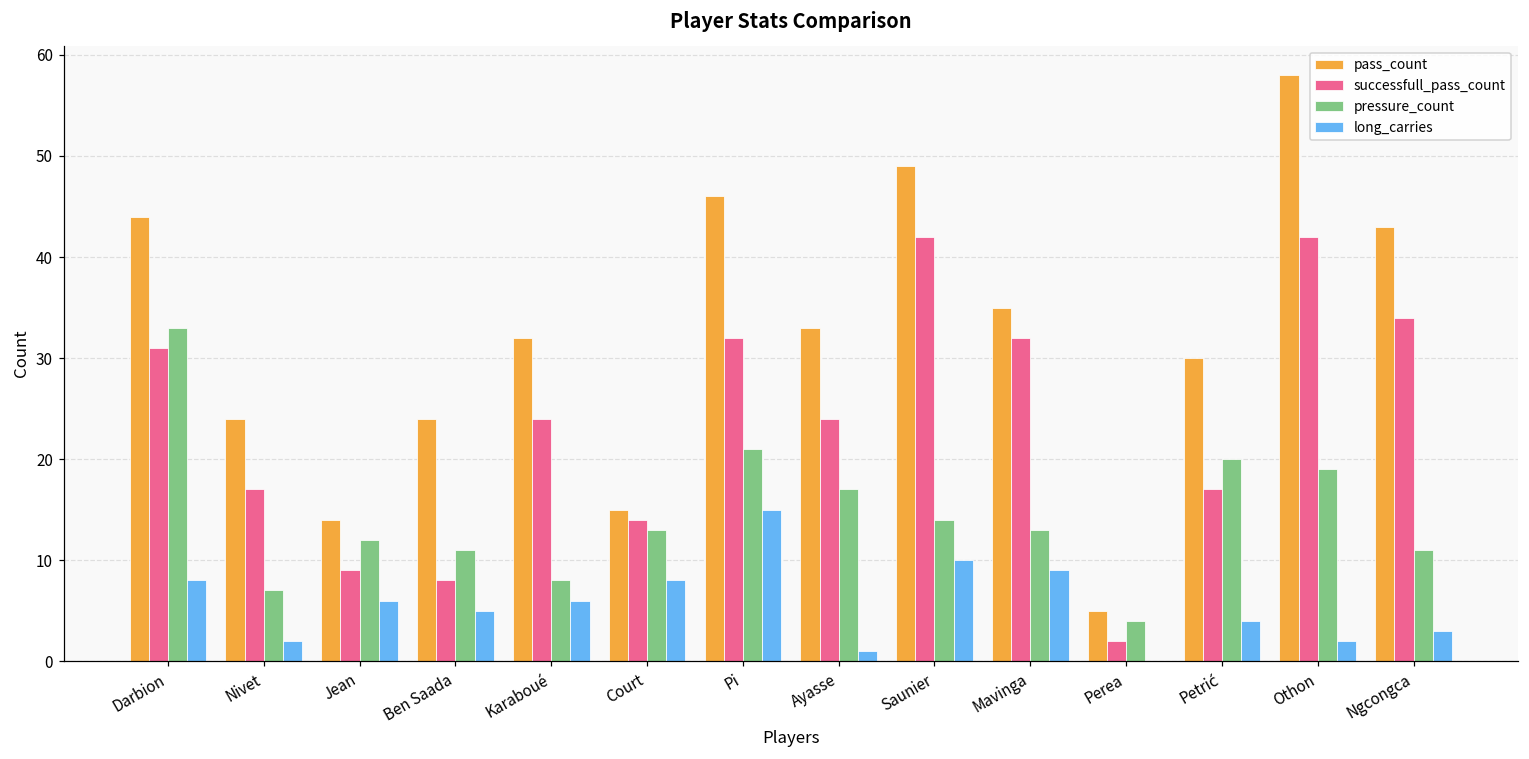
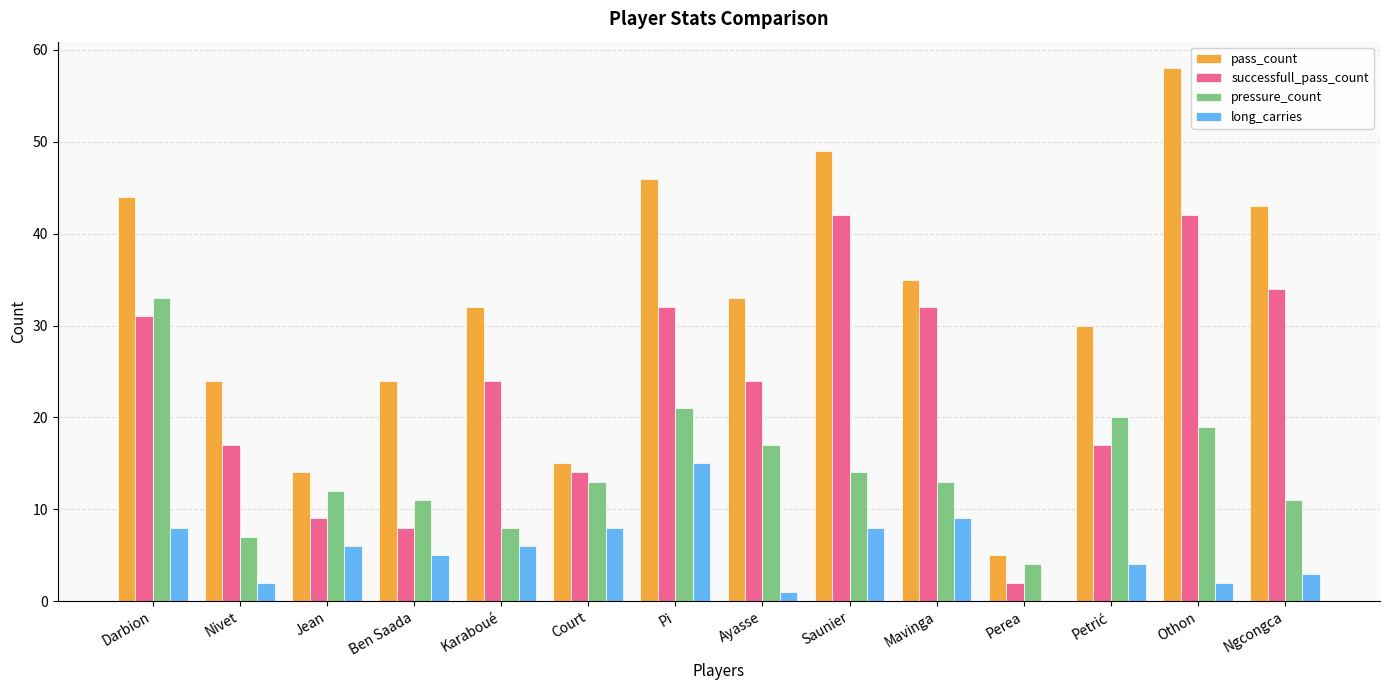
  {
    "pass_count": {
      "Darbion": 44,
      "Nivet": 24,
      "Jean": 14,
      "Ben Saada": 24,
      "Karaboué": 32,
      "Court": 15,
      "Pi": 46,
      "Ayasse": 33,
      "Saunier": 49,
      "Mavinga": 35,
      "Perea": 5,
      "Petrić": 30,
      "Othon": 58,
      "Ngcongca": 43
    },
    "successfull_pass_count": {
      "Darbion": 31,
      "Nivet": 17,
      "Jean": 9,
      "Ben Saada": 8,
      "Karaboué": 24,
      "Court": 14,
      "Pi": 32,
      "Ayasse": 24,
      "Saunier": 42,
      "Mavinga": 32,
      "Perea": 2,
      "Petrić": 17,
      "Othon": 42,
      "Ngcongca": 34
    },
    "pressure_count": {
      "Darbion": 33,
      "Nivet": 7,
      "Jean": 12,
      "Ben Saada": 11,
      "Karaboué": 8,
      "Court": 13,
      "Pi": 21,
      "Ayasse": 17,
      "Saunier": 14,
      "Mavinga": 13,
      "Perea": 4,
      "Petrić": 20,
      "Othon": 19,
      "Ngcongca": 11
    },
    "long_carries": {
      "Darbion": 8,
      "Nivet": 2,
      "Jean": 6,
      "Ben Saada": 5,
      "Karaboué": 6,
      "Court": 8,
      "Pi": 15,
      "Ayasse": 1,
-     "Saunier": 10,
+     "Saunier": 8,
      "Mavinga": 9,
      "Perea": 0,
      "Petrić": 4,
      "Othon": 2,
      "Ngcongca": 3
    }
  }
